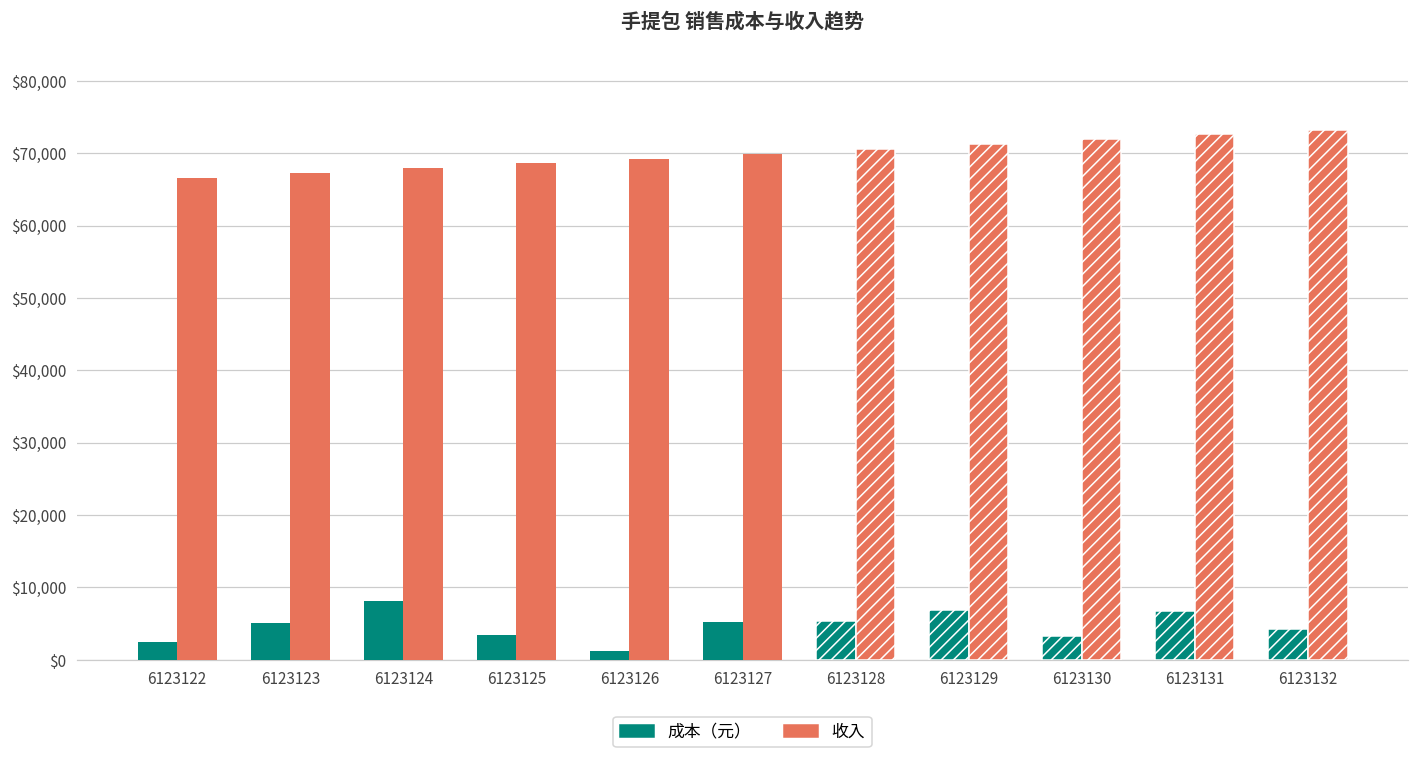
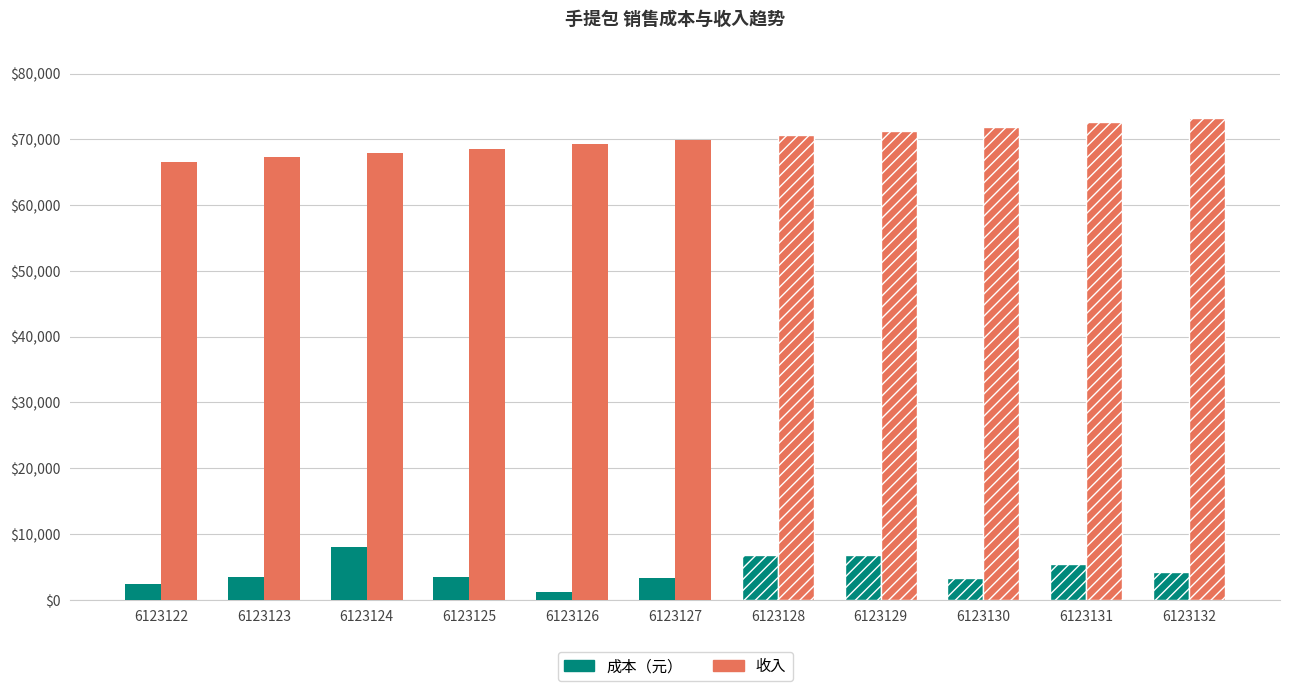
  {
    "成本（元）": {
      "6123122": "$2,000",
-     "6123123": "$5,000",
+     "6123123": "$3,000",
      "6123124": "$8,000",
      "6123125": "$3,000",
      "6123126": "$1,000",
-     "6123127": "$5,000",
-     "6123128": "$5,000",
+     "6123127": "$3,000",
+     "6123128": "$7,000",
      "6123129": "$7,000",
      "6123130": "$3,000",
-     "6123131": "$7,000",
+     "6123131": "$5,000",
      "6123132": "$4,000"
    },
    "收入": {
      "6123122": "$67,000",
      "6123123": "$67,000",
      "6123124": "$68,000",
      "6123125": "$69,000",
      "6123126": "$69,000",
      "6123127": "$70,000",
      "6123128": "$71,000",
      "6123129": "$71,000",
      "6123130": "$72,000",
      "6123131": "$73,000",
      "6123132": "$73,000"
    }
  }
